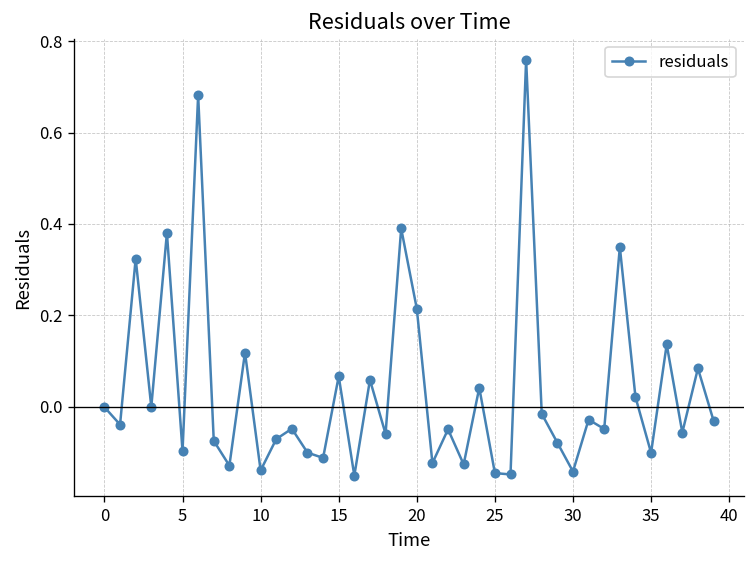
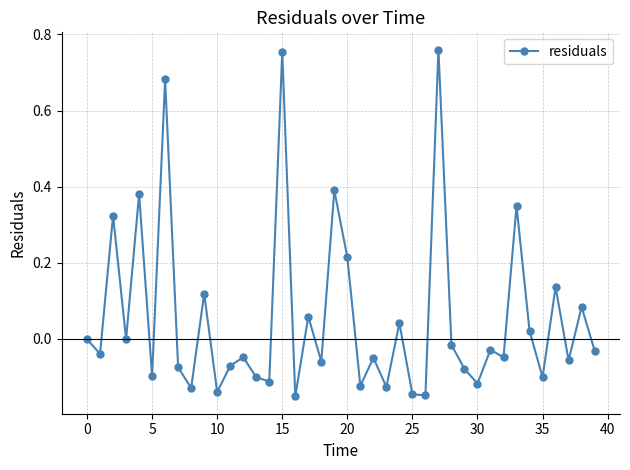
  {
    "0": 0.00,
    "5": -0.10,
    "10": -0.14,
-   "15": 0.07,
+   "15": 0.75,
    "20": 0.21,
    "25": -0.15,
-   "30": -0.14,
+   "30": -0.12,
    "35": -0.10
  }
